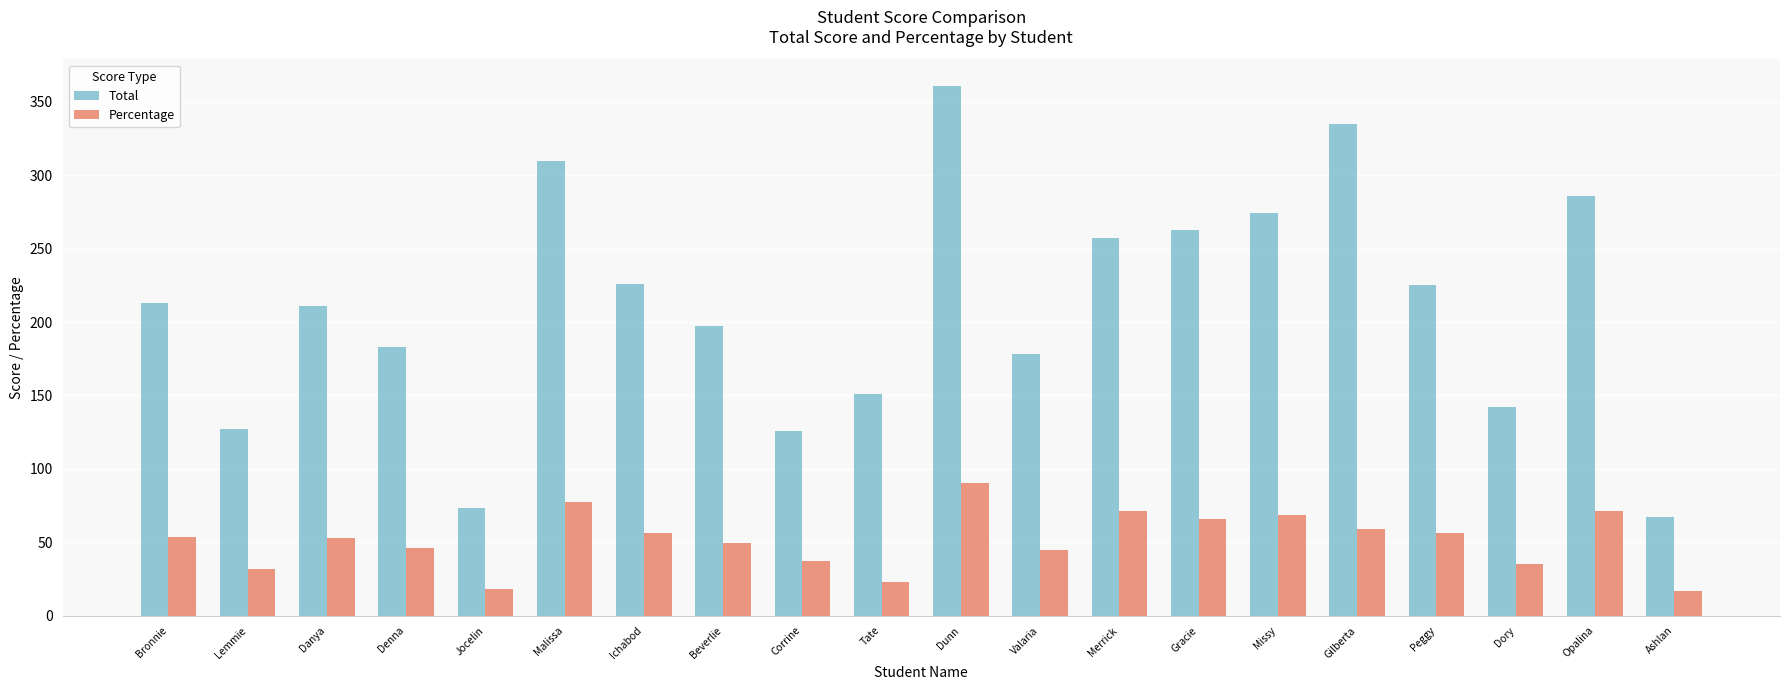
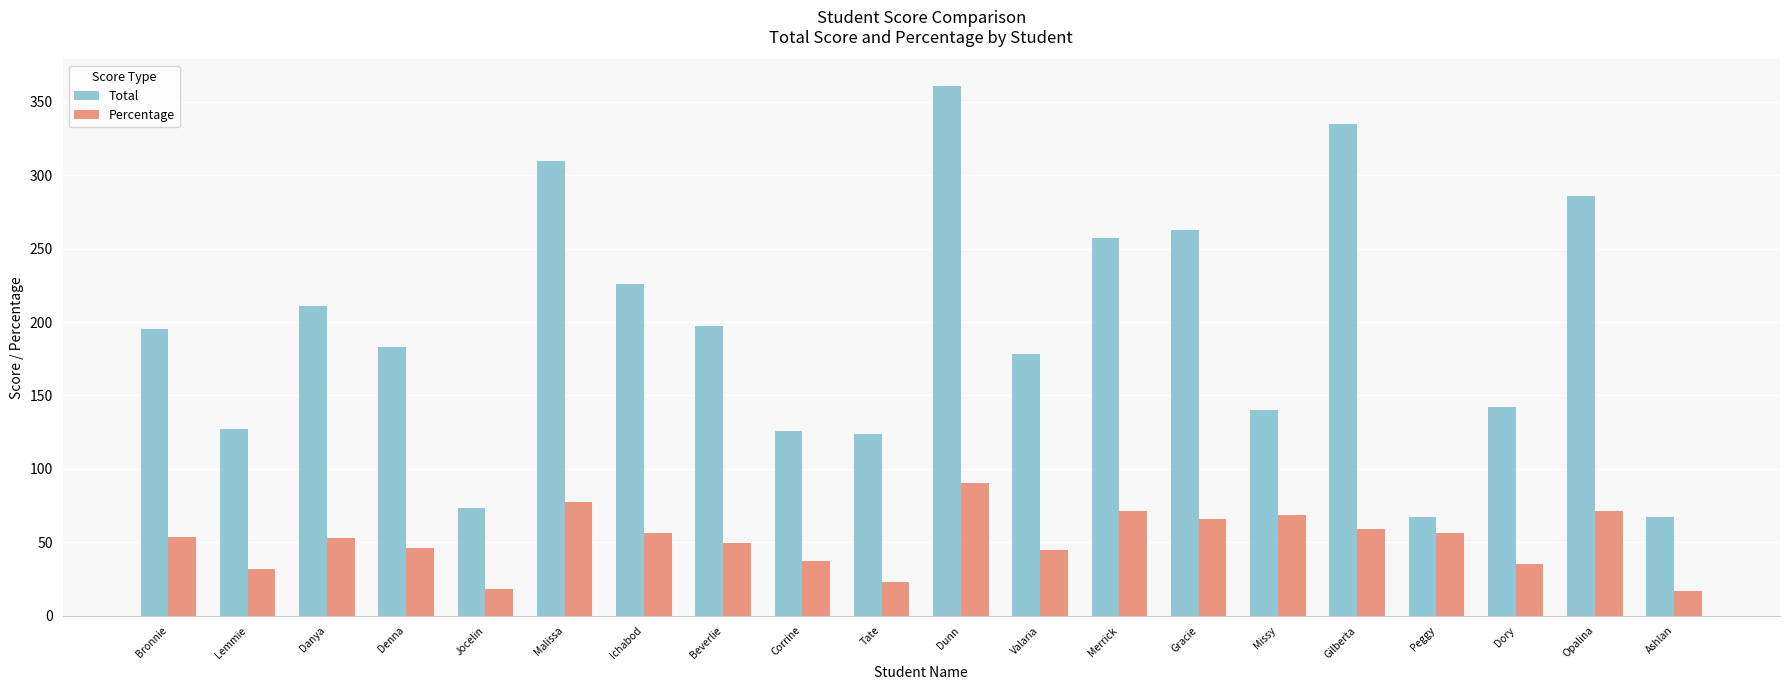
  {
    "Total": {
-     "Bronnie": 213,
+     "Bronnie": 195,
      "Lemmie": 127,
      "Danya": 211,
      "Denna": 183,
      "Jocelin": 73,
      "Malissa": 310,
      "Ichabod": 226,
      "Beverlie": 197,
      "Corrine": 126,
-     "Tate": 151,
+     "Tate": 124,
      "Dunn": 361,
      "Valaria": 178,
      "Merrick": 257,
      "Gracie": 263,
-     "Missy": 274,
+     "Missy": 140,
      "Gilberta": 335,
-     "Peggy": 225,
+     "Peggy": 67,
      "Dory": 142,
      "Opalina": 286,
      "Ashlan": 67
    },
    "Percentage": {
      "Bronnie": 53,
      "Lemmie": 32,
      "Danya": 53,
      "Denna": 46,
      "Jocelin": 18,
      "Malissa": 78,
      "Ichabod": 57,
      "Beverlie": 49,
      "Corrine": 37,
      "Tate": 23,
      "Dunn": 90,
      "Valaria": 45,
      "Merrick": 71,
      "Gracie": 66,
      "Missy": 69,
      "Gilberta": 59,
      "Peggy": 56,
      "Dory": 36,
      "Opalina": 72,
      "Ashlan": 17
    }
  }
